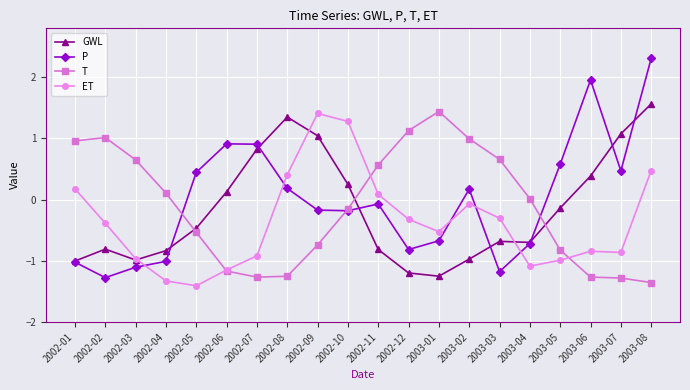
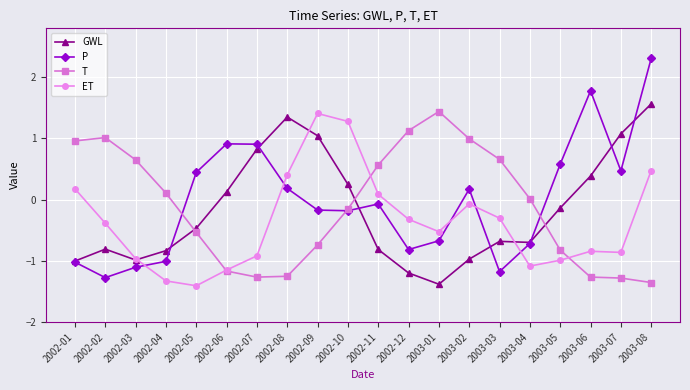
  {
    "GWL": {
      "2002-02": -0.8,
      "2002-04": -0.8,
      "2002-05": -0.5,
      "2002-06": 0.1,
      "2002-07": 0.8,
      "2002-08": 1.3,
      "2002-09": 1.0,
      "2002-10": 0.2,
      "2002-11": -0.8,
      "2002-12": -1.2,
-     "2003-01": -1.3,
+     "2003-01": -1.4,
      "2003-02": -1.0,
      "2003-03": -0.7,
      "2003-05": -0.1,
      "2003-06": 0.4,
      "2003-07": 1.1,
      "2003-08": 1.6
    },
    "P": {
      "2002-02": -1.3,
      "2002-03": -1.1,
      "2002-04": -1.0,
      "2002-05": 0.4,
      "2002-06": 0.9,
      "2002-07": 0.9,
      "2002-08": 0.2,
      "2002-09": -0.2,
      "2002-11": -0.1,
      "2002-12": -0.8,
      "2003-01": -0.7,
      "2003-02": 0.2,
      "2003-03": -1.2,
      "2003-05": 0.6,
-     "2003-06": 2.0,
+     "2003-06": 1.8,
      "2003-07": 0.5,
      "2003-08": 2.3
    }
  }
